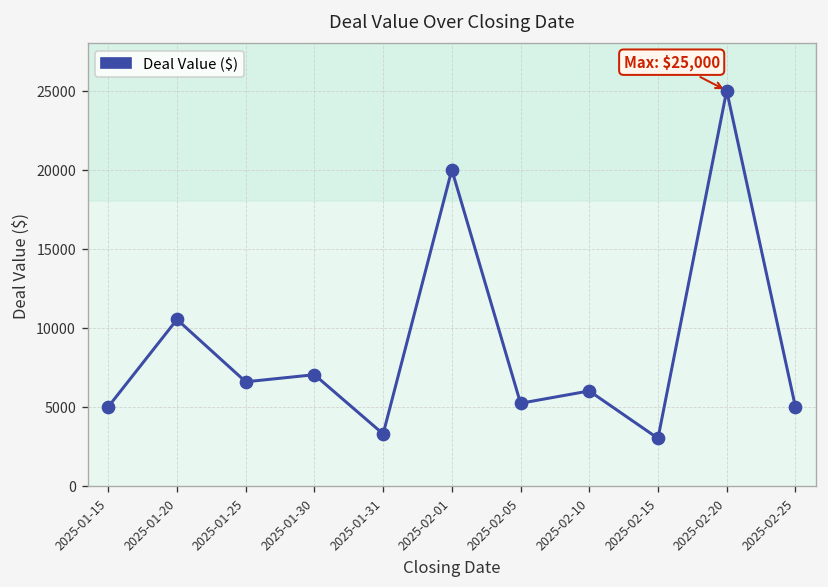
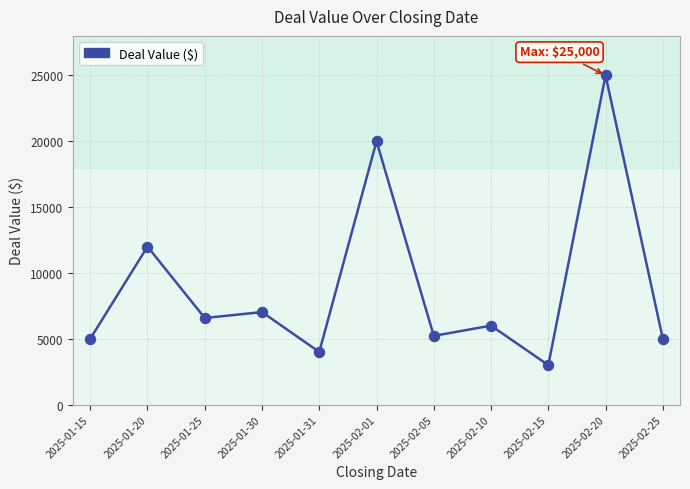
  {
    "2025-01-15": 5000,
-   "2025-01-20": 10500,
+   "2025-01-20": 12000,
    "2025-01-25": 6600,
    "2025-01-30": 7000,
-   "2025-01-31": 3300,
+   "2025-01-31": 4000,
    "2025-02-01": 20000,
    "2025-02-05": 5200,
    "2025-02-10": 6000,
    "2025-02-15": 3000,
    "2025-02-25": 5000
  }
